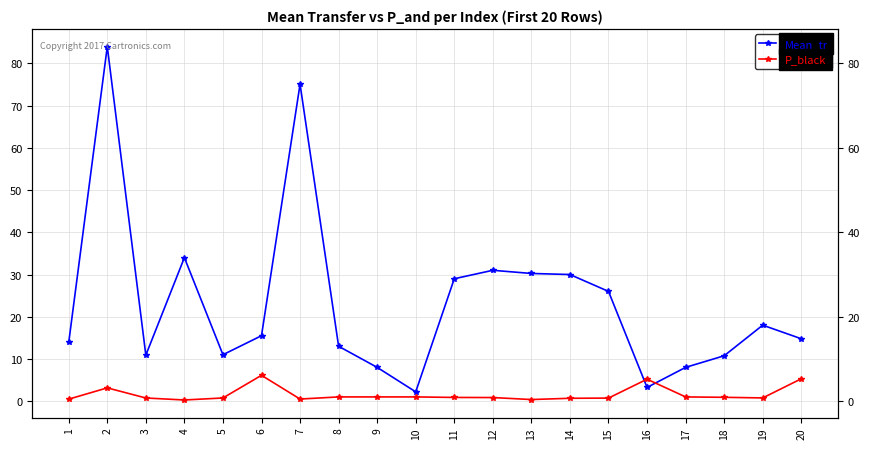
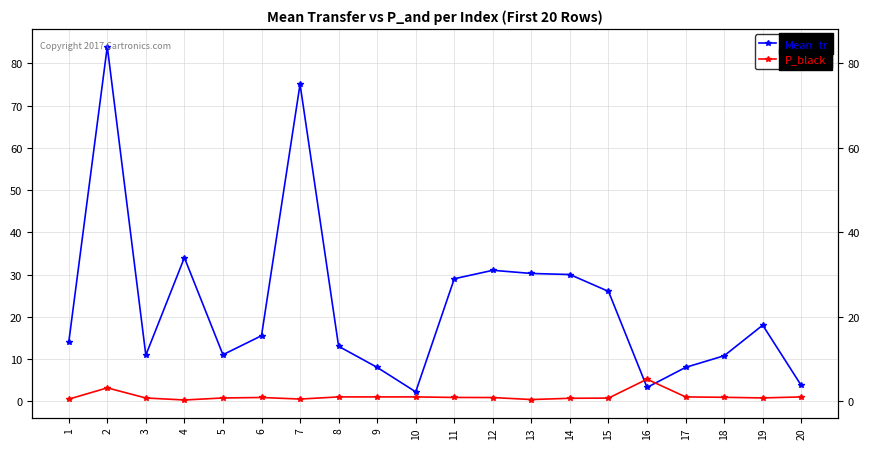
  {
    "Mean_tr": {
      "1": 14,
      "3": 11,
      "4": 34,
      "5": 11,
      "6": 16,
      "7": 75,
      "8": 13,
      "9": 8,
      "10": 2,
      "11": 29,
      "12": 31,
      "13": 30,
      "14": 30,
      "15": 26,
      "16": 3,
      "17": 8,
      "18": 11,
      "19": 18,
-     "20": 15
+     "20": 4
    },
    "P_black": {
      "1": 0,
      "2": 3,
      "3": 1,
      "4": 0,
      "5": 1,
-     "6": 6,
+     "6": 1,
      "7": 0,
      "8": 1,
      "9": 1,
      "10": 1,
      "11": 1,
      "12": 1,
      "13": 0,
      "14": 1,
      "15": 1,
      "16": 5,
      "17": 1,
      "18": 1,
      "19": 1,
-     "20": 5
+     "20": 1
    }
  }
